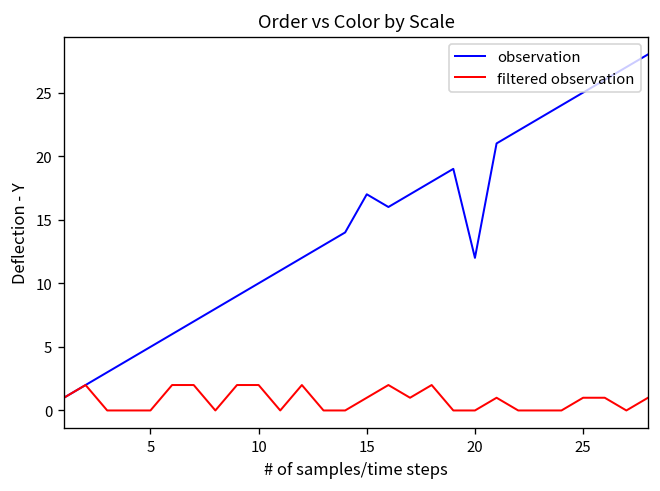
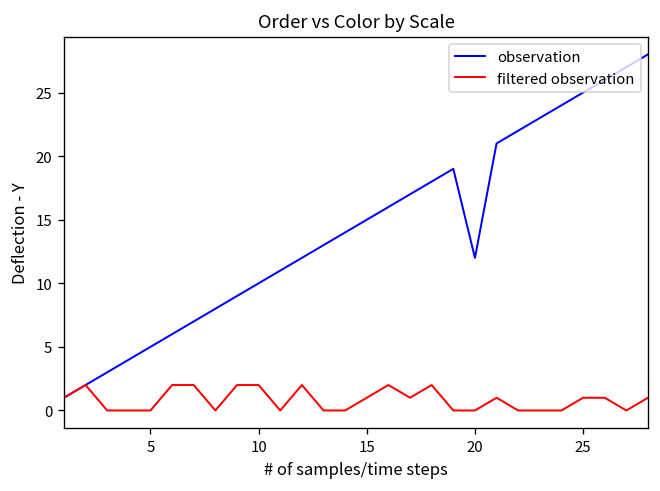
  {
    "observation": {
      "5": 5,
      "10": 10,
-     "15": 17,
+     "15": 15,
      "20": 12
    },
    "filtered observation": {
      "5": 0,
      "10": 2,
      "15": 1,
      "20": 0,
      "25": 1
    }
  }
